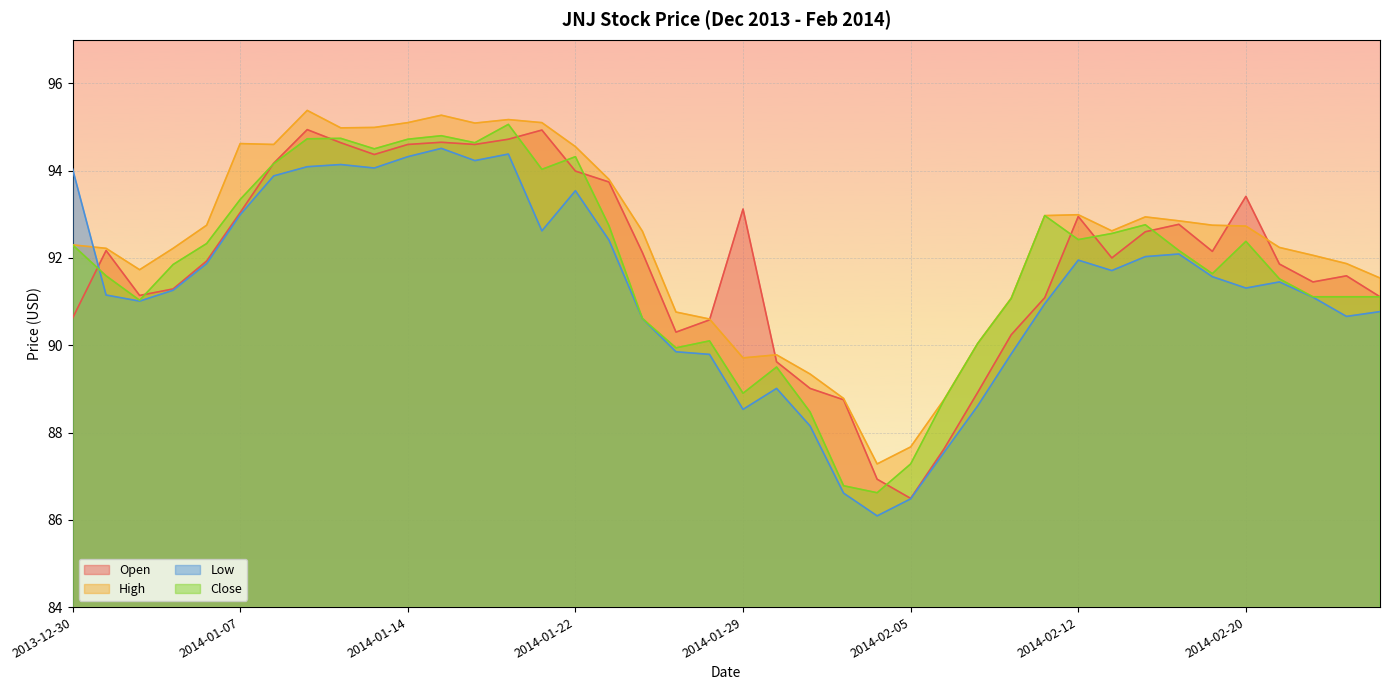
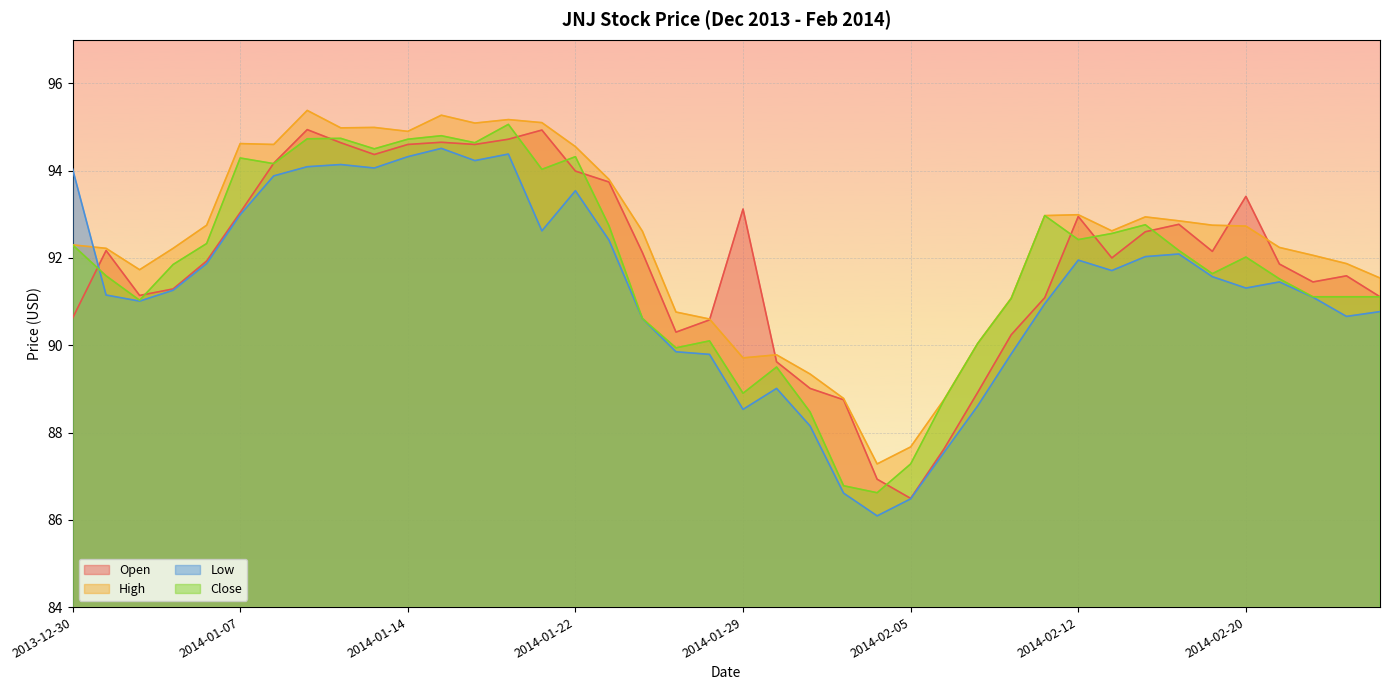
  {
    "Open": {
      "2013-12-30": 90.6,
      "2014-01-14": 94.6,
      "2014-01-22": 94.0,
      "2014-01-29": 93.1,
      "2014-02-20": 93.4
    },
    "High": {
      "2014-01-07": 94.6,
-     "2014-01-14": 95.1,
+     "2014-01-14": 94.9,
      "2014-01-22": 94.6,
      "2014-01-29": 89.7,
      "2014-02-05": 87.7,
      "2014-02-20": 92.7
    },
    "Low": {
      "2013-12-30": 94.0,
      "2014-01-14": 94.3,
      "2014-01-22": 93.5,
      "2014-01-29": 88.5,
      "2014-02-12": 92.0,
      "2014-02-20": 91.3
    },
    "Close": {
-     "2014-01-07": 93.3,
+     "2014-01-07": 94.3,
      "2014-01-14": 94.7,
      "2014-01-22": 94.3,
      "2014-01-29": 88.9,
      "2014-02-05": 87.3,
      "2014-02-12": 92.4,
-     "2014-02-20": 92.4
+     "2014-02-20": 92.0
    }
  }
